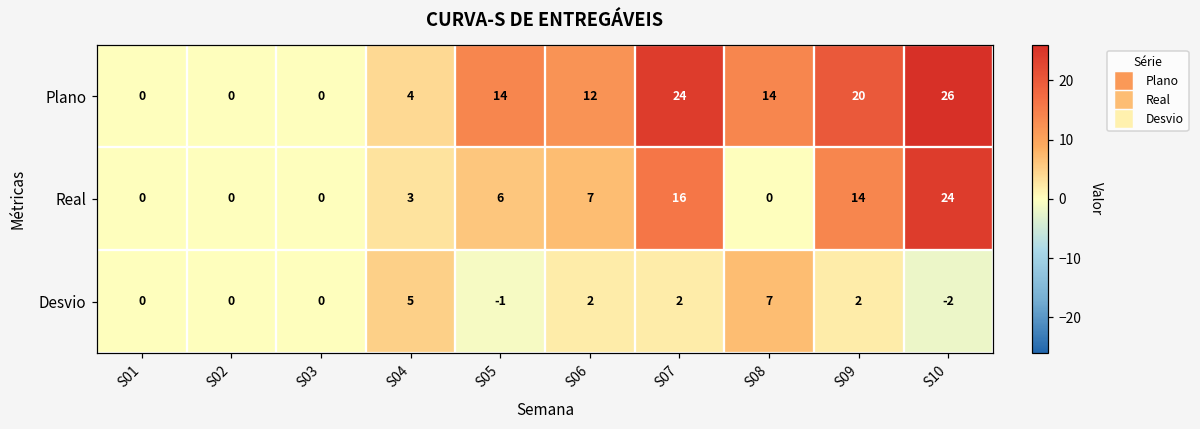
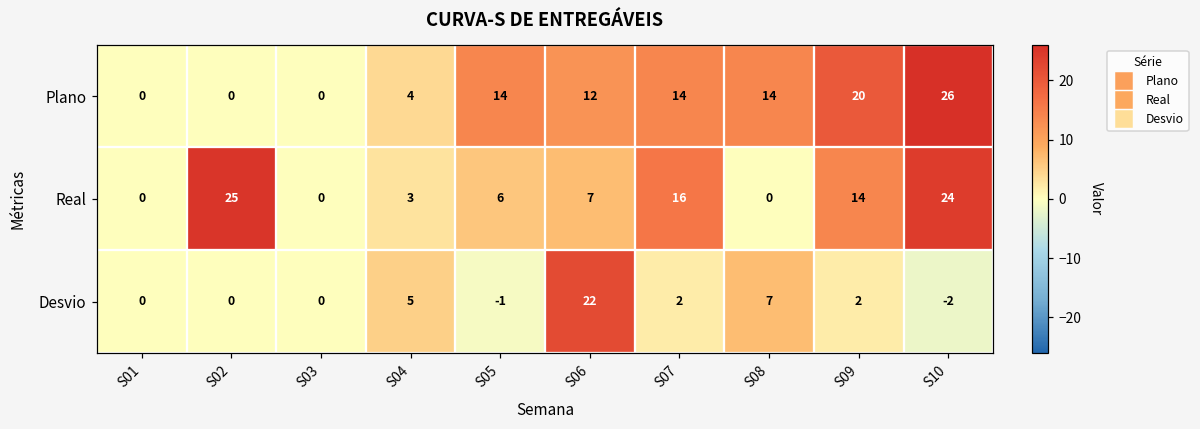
  {
    "Plano": {
      "S01": 0,
      "S02": 0,
      "S03": 0,
      "S04": 4,
      "S05": 14,
      "S06": 12,
-     "S07": 24,
+     "S07": 14,
      "S08": 14,
      "S09": 20,
      "S10": 26
    },
    "Real": {
      "S01": 0,
-     "S02": 0,
+     "S02": 25,
      "S03": 0,
      "S04": 3,
      "S05": 6,
      "S06": 7,
      "S07": 16,
      "S08": 0,
      "S09": 14,
      "S10": 24
    },
    "Desvio": {
      "S01": 0,
      "S02": 0,
      "S03": 0,
      "S04": 5,
      "S05": -1,
-     "S06": 2,
+     "S06": 22,
      "S07": 2,
      "S08": 7,
      "S09": 2,
      "S10": -2
    }
  }
